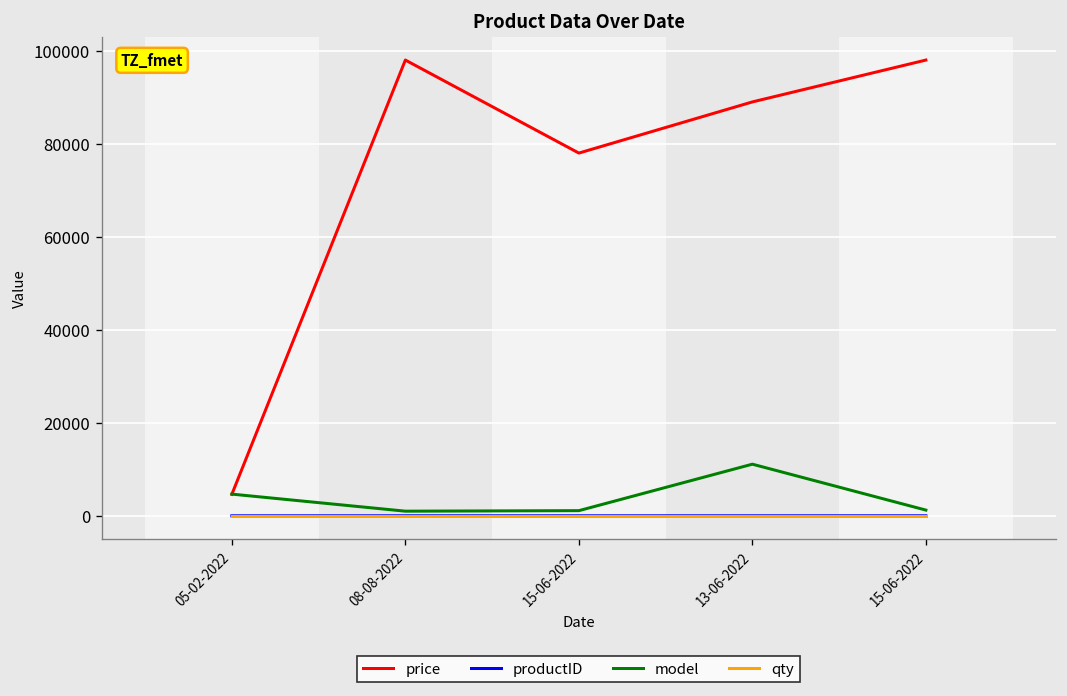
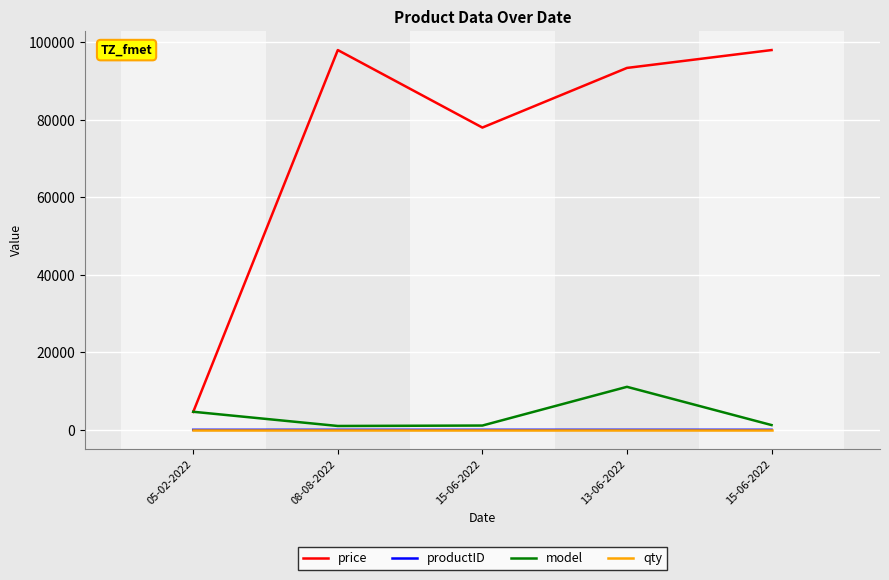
  {
    "price": {
      "08-08-2022": 98000,
-     "13-06-2022": 89000
+     "13-06-2022": 93000
    },
    "qty": {
      "05-02-2022": 0,
      "08-08-2022": 0,
      "13-06-2022": 0
    },
    "model": {
      "08-08-2022": 1000,
      "13-06-2022": 11000
    }
  }
